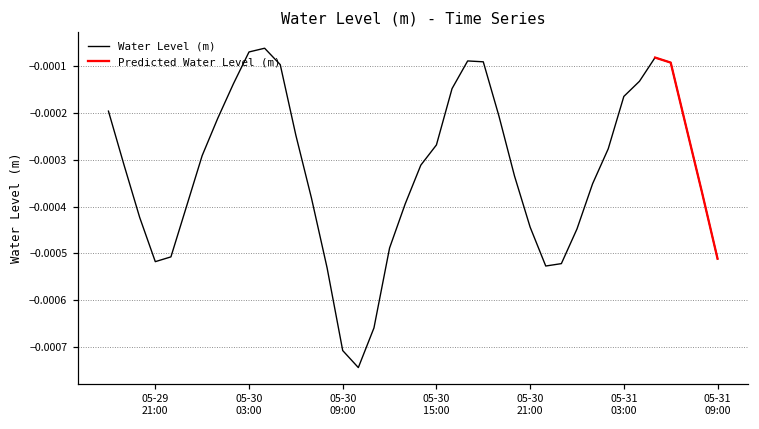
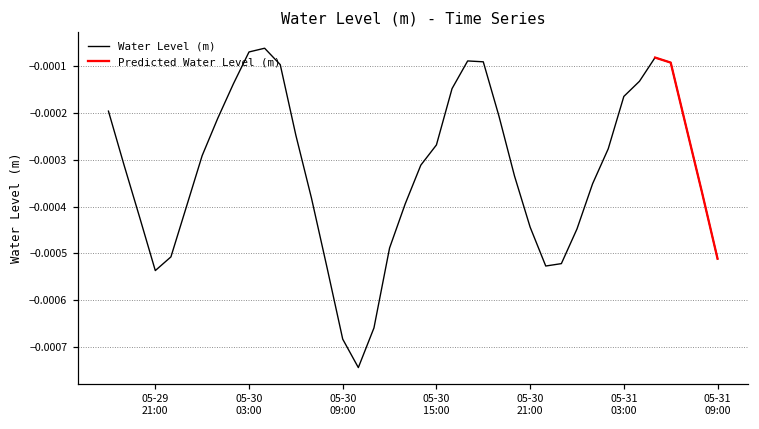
  {
    "Water Level (m)": {
-     "05-29 21:00": -0.00052,
+     "05-29 21:00": -0.00054,
      "05-30 03:00": -0.00007,
-     "05-30 09:00": -0.00071,
+     "05-30 09:00": -0.00068,
      "05-30 15:00": -0.00027,
      "05-30 21:00": -0.00044,
      "05-31 03:00": -0.00016
    }
  }
